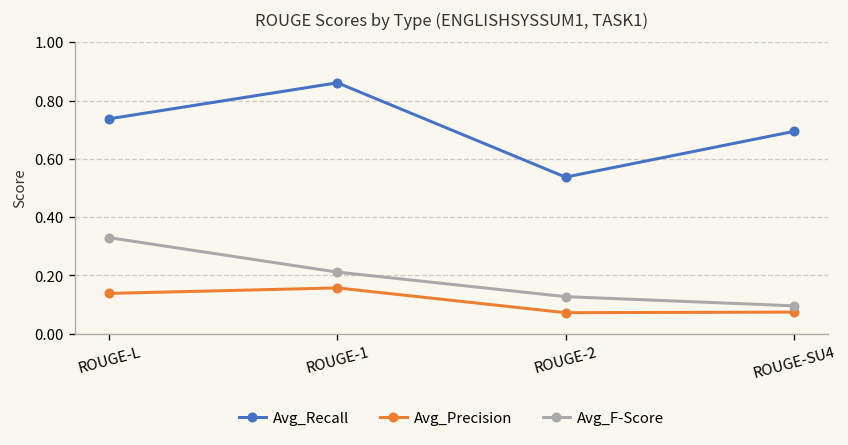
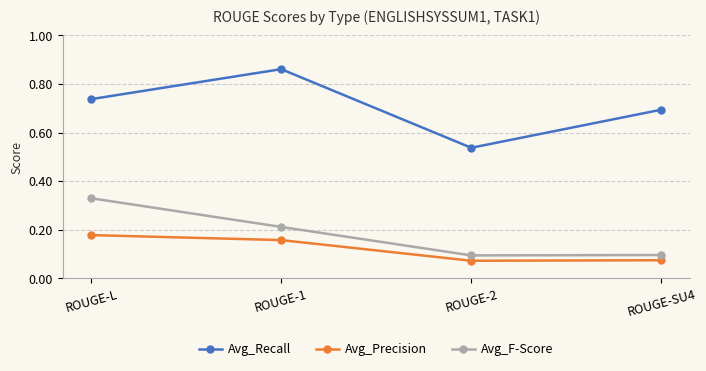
  {
    "Avg_Recall": {
      "ROUGE-L": 0.74,
      "ROUGE-1": 0.86,
      "ROUGE-2": 0.54,
      "ROUGE-SU4": 0.69
    },
    "Avg_Precision": {
-     "ROUGE-L": 0.14,
+     "ROUGE-L": 0.18,
      "ROUGE-1": 0.16,
      "ROUGE-2": 0.07,
      "ROUGE-SU4": 0.07
    },
    "Avg_F-Score": {
      "ROUGE-L": 0.33,
      "ROUGE-1": 0.21,
-     "ROUGE-2": 0.13,
+     "ROUGE-2": 0.09,
      "ROUGE-SU4": 0.10
    }
  }
